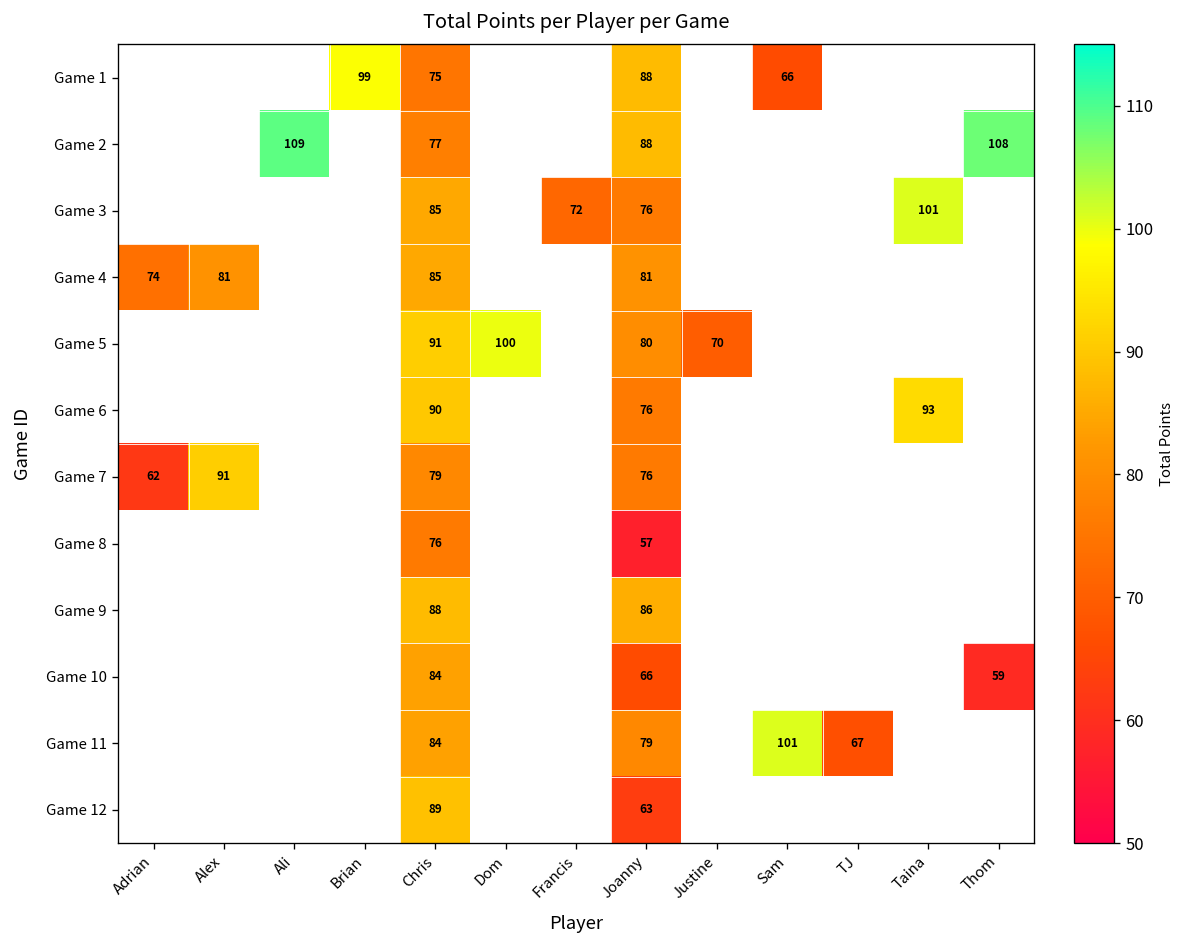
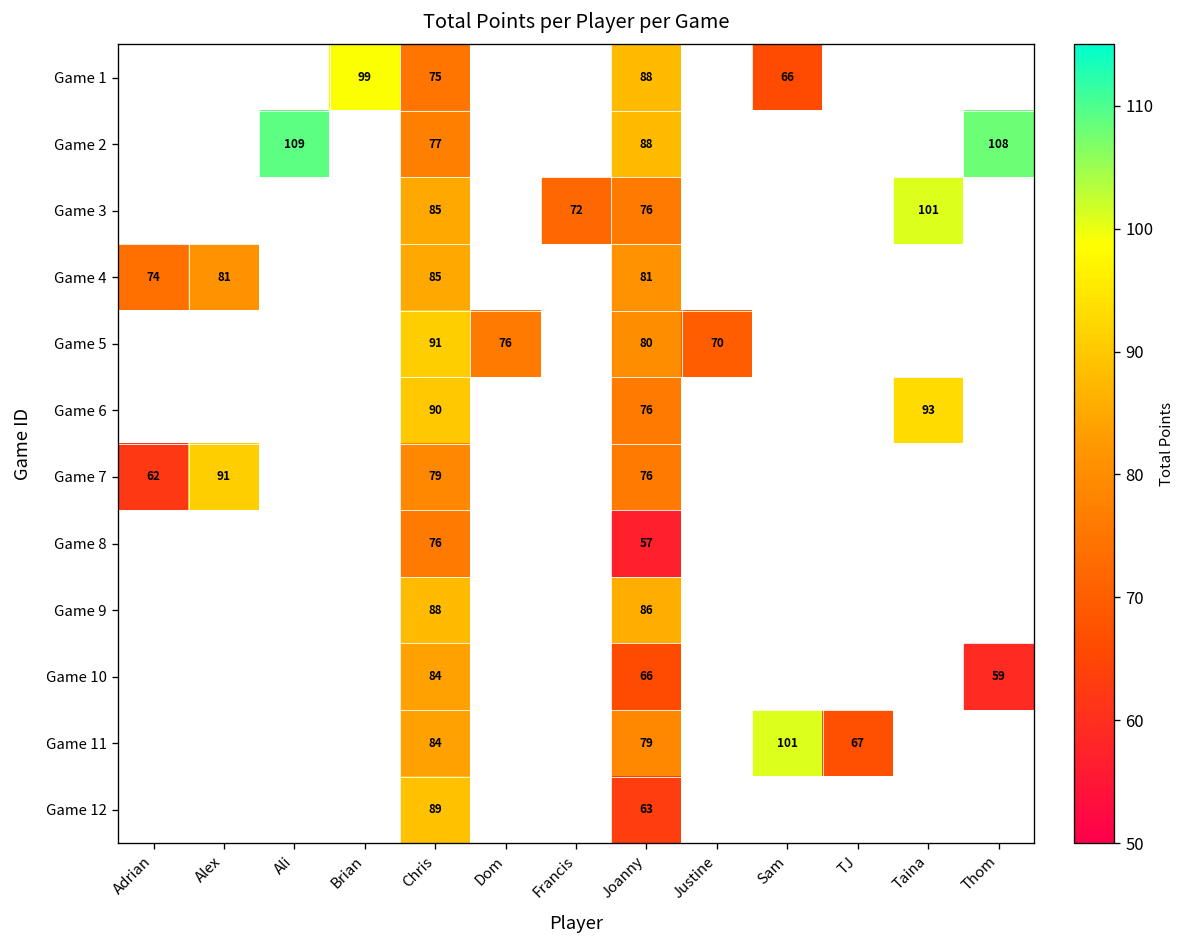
  {
    "Game 1": {
      "Brian": 99,
      "Chris": 75,
      "Joanny": 88,
      "Sam": 66
    },
    "Game 2": {
      "Ali": 109,
      "Chris": 77,
      "Joanny": 88,
      "Thom": 108
    },
    "Game 3": {
      "Chris": 85,
      "Francis": 72,
      "Joanny": 76,
      "Taina": 101
    },
    "Game 4": {
      "Adrian": 74,
      "Alex": 81,
      "Chris": 85,
      "Joanny": 81
    },
    "Game 5": {
      "Chris": 91,
-     "Dom": 100,
+     "Dom": 76,
      "Joanny": 80,
      "Justine": 70
    },
    "Game 6": {
      "Chris": 90,
      "Joanny": 76,
      "Taina": 93
    },
    "Game 7": {
      "Adrian": 62,
      "Alex": 91,
      "Chris": 79,
      "Joanny": 76
    },
    "Game 8": {
      "Chris": 76,
      "Joanny": 57
    },
    "Game 9": {
      "Chris": 88,
      "Joanny": 86
    },
    "Game 10": {
      "Chris": 84,
      "Joanny": 66,
      "Thom": 59
    },
    "Game 11": {
      "Chris": 84,
      "Joanny": 79,
      "Sam": 101,
      "TJ": 67
    },
    "Game 12": {
      "Chris": 89,
      "Joanny": 63
    }
  }
